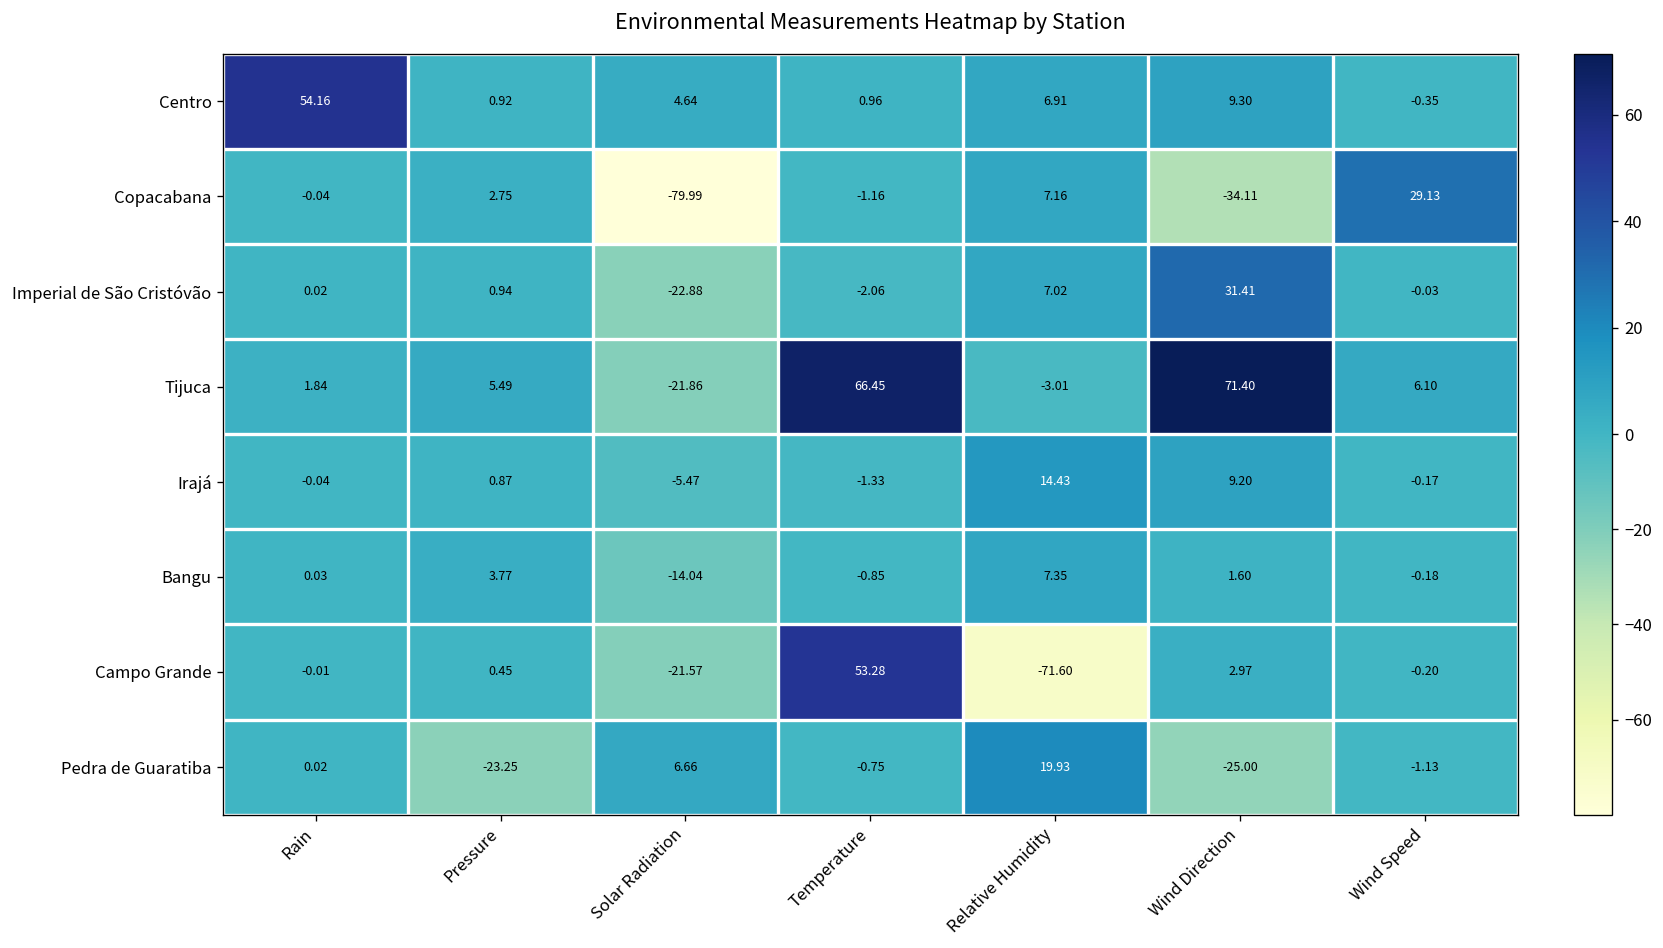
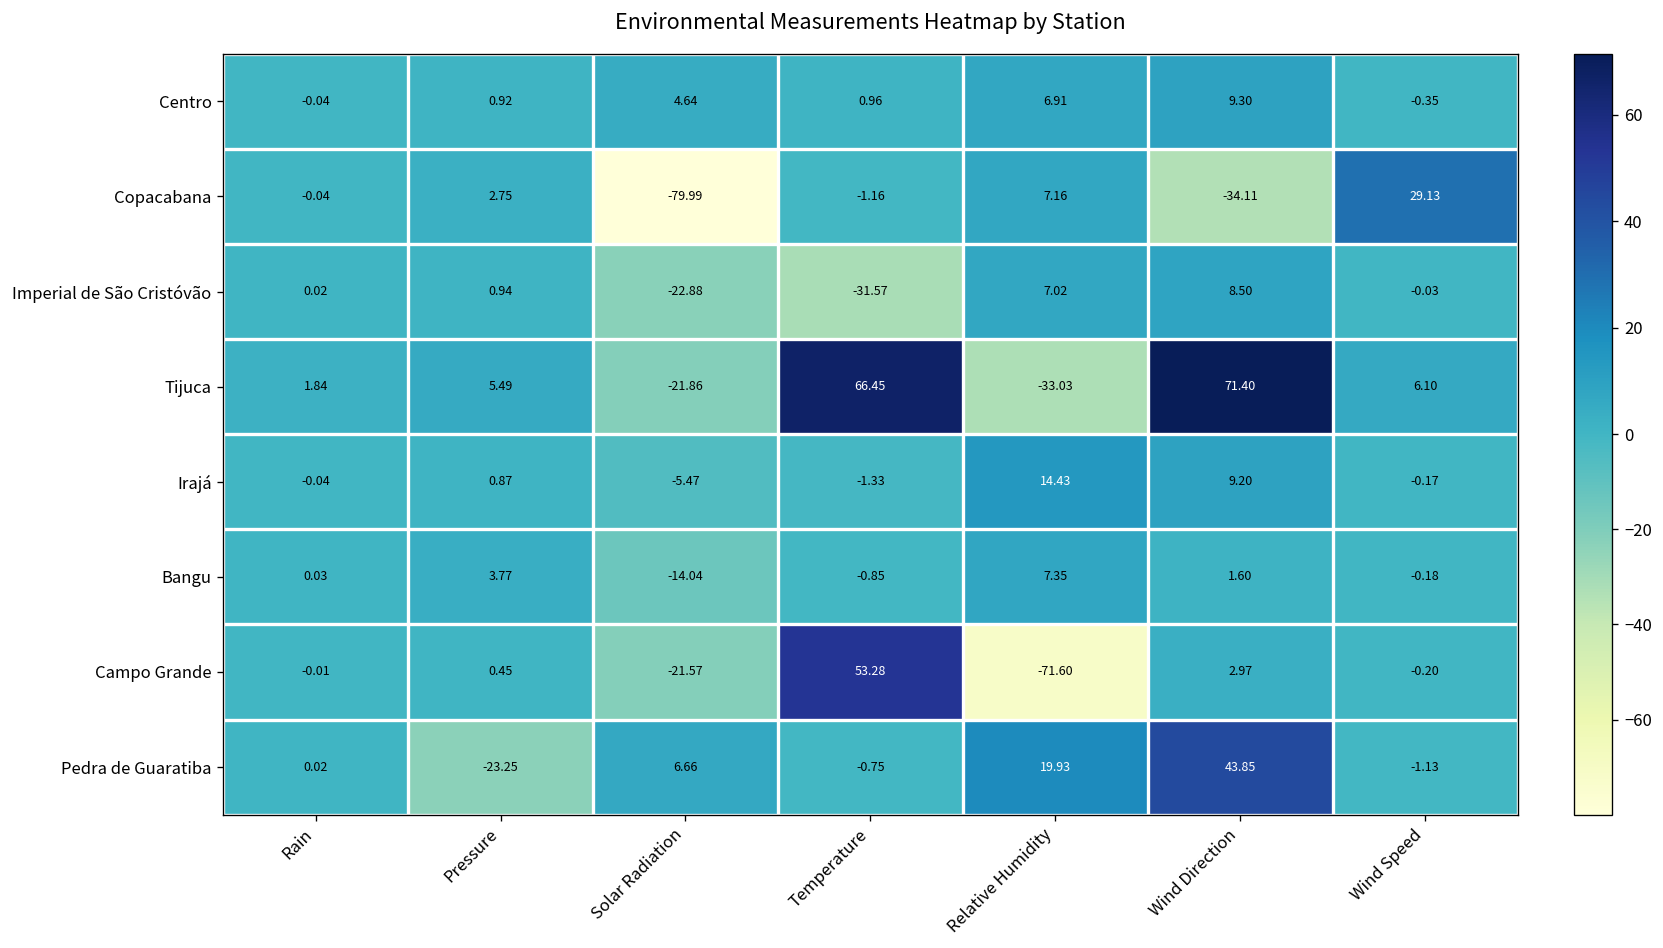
  {
    "Centro": {
-     "Rain": 54.16,
+     "Rain": -0.04,
      "Pressure": 0.92,
      "Solar Radiation": 4.64,
      "Temperature": 0.96,
      "Relative Humidity": 6.91,
      "Wind Direction": 9.30,
      "Wind Speed": -0.35
    },
    "Copacabana": {
      "Rain": -0.04,
      "Pressure": 2.75,
      "Solar Radiation": -79.99,
      "Temperature": -1.16,
      "Relative Humidity": 7.16,
      "Wind Direction": -34.11,
      "Wind Speed": 29.13
    },
    "Imperial de São Cristóvão": {
      "Rain": 0.02,
      "Pressure": 0.94,
      "Solar Radiation": -22.88,
-     "Temperature": -2.06,
+     "Temperature": -31.57,
      "Relative Humidity": 7.02,
-     "Wind Direction": 31.41,
+     "Wind Direction": 8.50,
      "Wind Speed": -0.03
    },
    "Tijuca": {
      "Rain": 1.84,
      "Pressure": 5.49,
      "Solar Radiation": -21.86,
      "Temperature": 66.45,
-     "Relative Humidity": -3.01,
+     "Relative Humidity": -33.03,
      "Wind Direction": 71.40,
      "Wind Speed": 6.10
    },
    "Irajá": {
      "Rain": -0.04,
      "Pressure": 0.87,
      "Solar Radiation": -5.47,
      "Temperature": -1.33,
      "Relative Humidity": 14.43,
      "Wind Direction": 9.20,
      "Wind Speed": -0.17
    },
    "Bangu": {
      "Rain": 0.03,
      "Pressure": 3.77,
      "Solar Radiation": -14.04,
      "Temperature": -0.85,
      "Relative Humidity": 7.35,
      "Wind Direction": 1.60,
      "Wind Speed": -0.18
    },
    "Campo Grande": {
      "Rain": -0.01,
      "Pressure": 0.45,
      "Solar Radiation": -21.57,
      "Temperature": 53.28,
      "Relative Humidity": -71.60,
      "Wind Direction": 2.97,
      "Wind Speed": -0.20
    },
    "Pedra de Guaratiba": {
      "Rain": 0.02,
      "Pressure": -23.25,
      "Solar Radiation": 6.66,
      "Temperature": -0.75,
      "Relative Humidity": 19.93,
-     "Wind Direction": -25.00,
+     "Wind Direction": 43.85,
      "Wind Speed": -1.13
    }
  }
